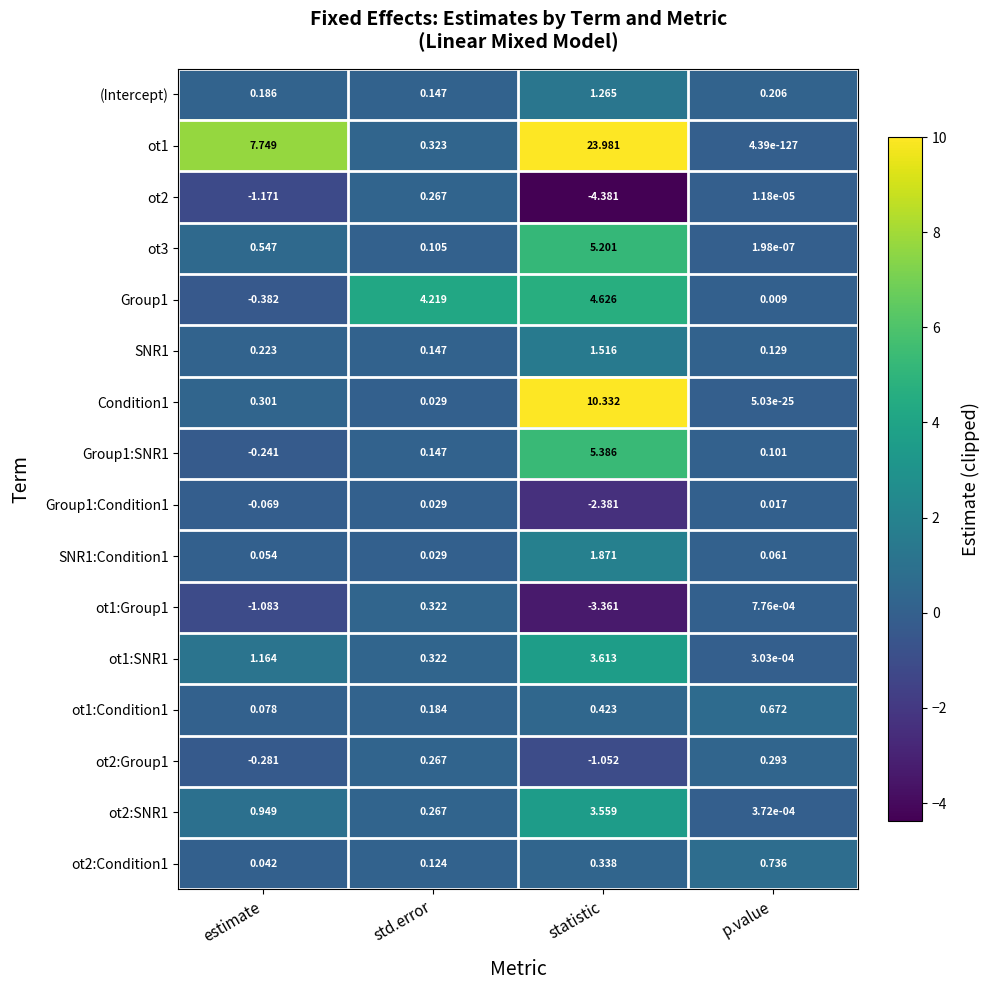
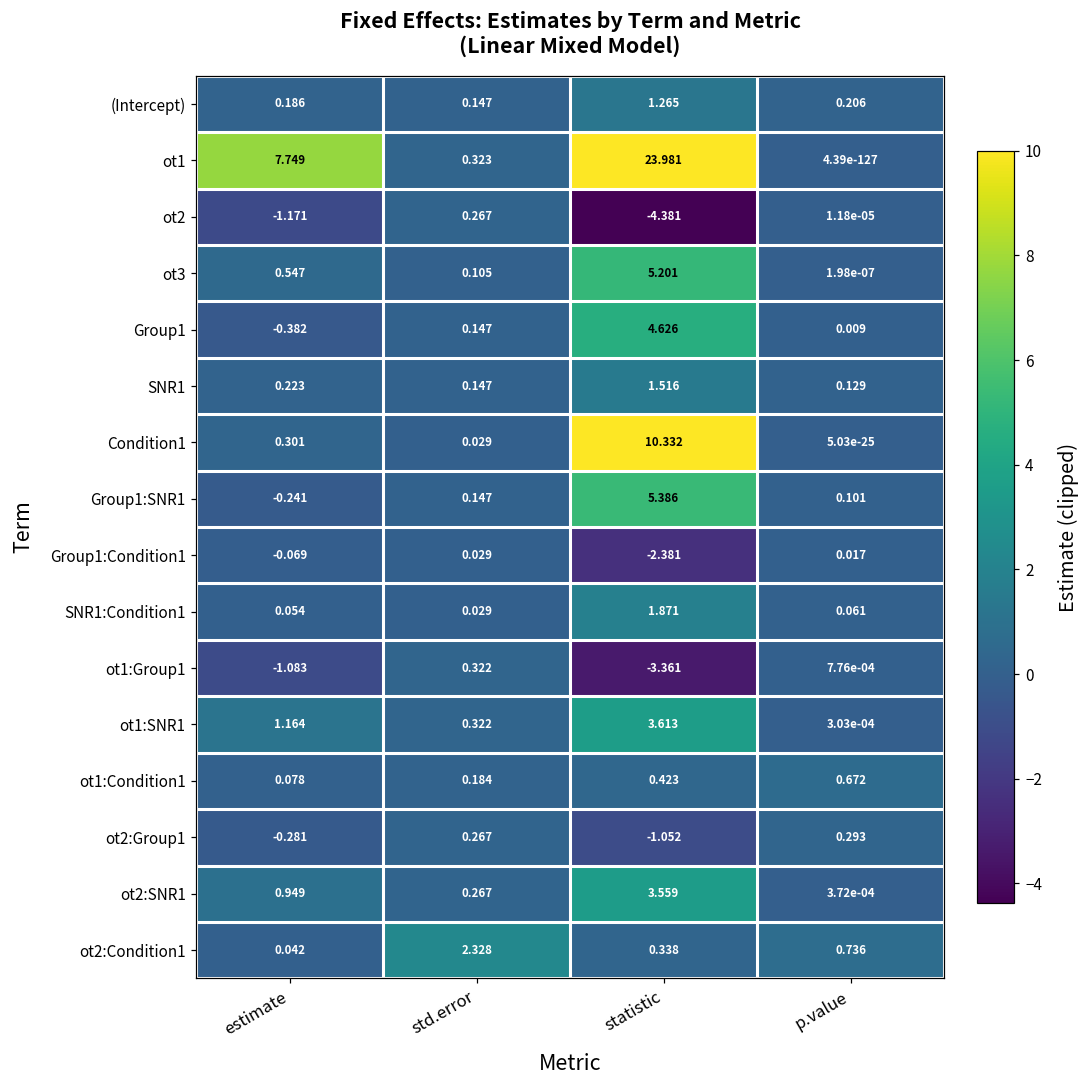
  {
    "(Intercept)": {
      "estimate": "0.186",
      "std.error": "0.147",
      "statistic": "1.265",
      "p.value": "0.206"
    },
    "ot1": {
      "estimate": "7.749",
      "std.error": "0.323",
      "statistic": "23.981",
      "p.value": "4.39e-127"
    },
    "ot2": {
      "estimate": "-1.171",
      "std.error": "0.267",
      "statistic": "-4.381",
      "p.value": "1.18e-05"
    },
    "ot3": {
      "estimate": "0.547",
      "std.error": "0.105",
      "statistic": "5.201",
      "p.value": "1.98e-07"
    },
    "Group1": {
      "estimate": "-0.382",
-     "std.error": "4.219",
+     "std.error": "0.147",
      "statistic": "4.626",
      "p.value": "0.009"
    },
    "SNR1": {
      "estimate": "0.223",
      "std.error": "0.147",
      "statistic": "1.516",
      "p.value": "0.129"
    },
    "Condition1": {
      "estimate": "0.301",
      "std.error": "0.029",
      "statistic": "10.332",
      "p.value": "5.03e-25"
    },
    "Group1:SNR1": {
      "estimate": "-0.241",
      "std.error": "0.147",
      "statistic": "5.386",
      "p.value": "0.101"
    },
    "Group1:Condition1": {
      "estimate": "-0.069",
      "std.error": "0.029",
      "statistic": "-2.381",
      "p.value": "0.017"
    },
    "SNR1:Condition1": {
      "estimate": "0.054",
      "std.error": "0.029",
      "statistic": "1.871",
      "p.value": "0.061"
    },
    "ot1:Group1": {
      "estimate": "-1.083",
      "std.error": "0.322",
      "statistic": "-3.361",
      "p.value": "7.76e-04"
    },
    "ot1:SNR1": {
      "estimate": "1.164",
      "std.error": "0.322",
      "statistic": "3.613",
      "p.value": "3.03e-04"
    },
    "ot1:Condition1": {
      "estimate": "0.078",
      "std.error": "0.184",
      "statistic": "0.423",
      "p.value": "0.672"
    },
    "ot2:Group1": {
      "estimate": "-0.281",
      "std.error": "0.267",
      "statistic": "-1.052",
      "p.value": "0.293"
    },
    "ot2:SNR1": {
      "estimate": "0.949",
      "std.error": "0.267",
      "statistic": "3.559",
      "p.value": "3.72e-04"
    },
    "ot2:Condition1": {
      "estimate": "0.042",
-     "std.error": "0.124",
+     "std.error": "2.328",
      "statistic": "0.338",
      "p.value": "0.736"
    }
  }
